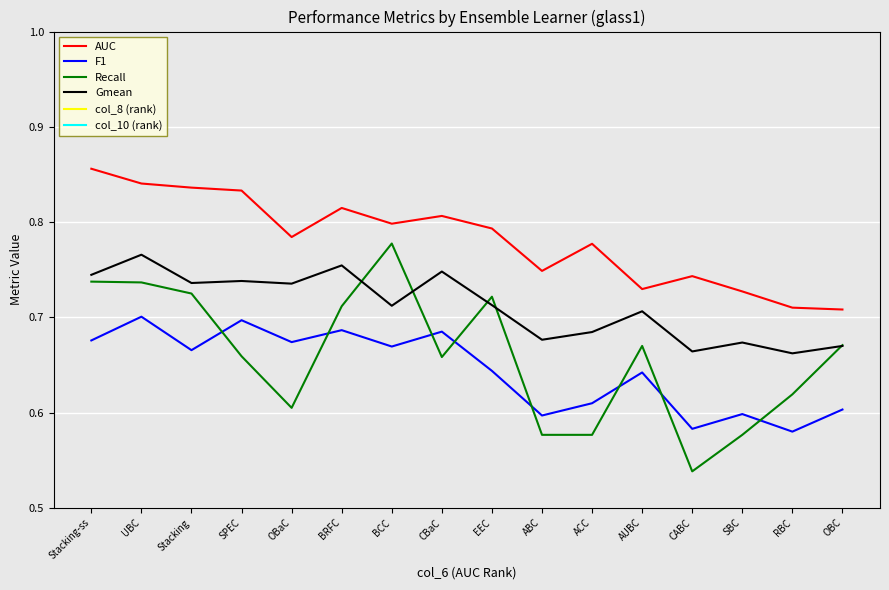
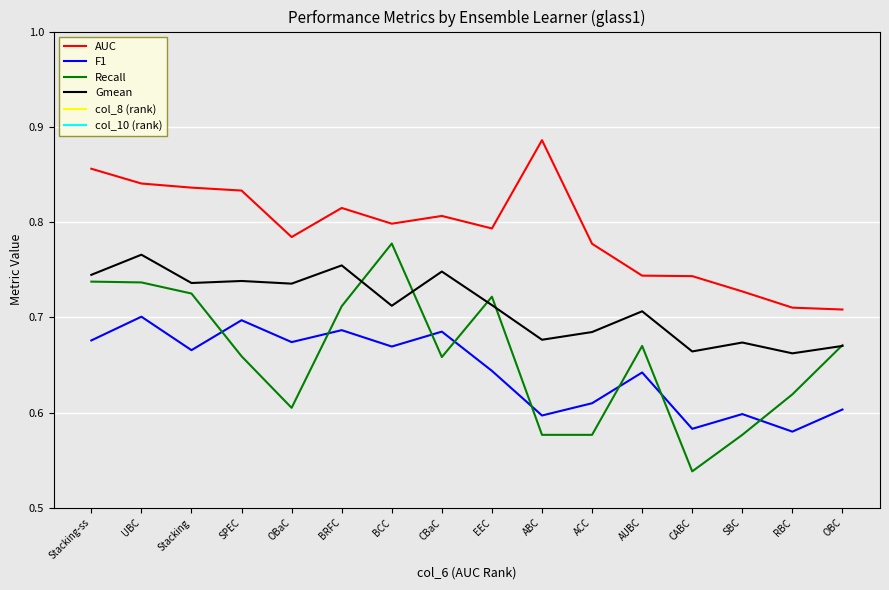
  {
    "AUC": {
      "Stacking-ss": 0.86,
      "UBC": 0.84,
      "Stacking": 0.84,
      "SPEC": 0.83,
      "OBaC": 0.78,
      "BRFC": 0.81,
      "BCC": 0.80,
      "CBaC": 0.81,
      "EEC": 0.79,
-     "ABC": 0.75,
+     "ABC": 0.89,
      "ACC": 0.78,
-     "AUBC": 0.73,
+     "AUBC": 0.74,
      "CABC": 0.74,
      "SBC": 0.73,
      "RBC": 0.71,
      "OBC": 0.71
    },
    "F1": {
      "Stacking-ss": 0.68,
      "UBC": 0.70,
      "Stacking": 0.67,
      "SPEC": 0.70,
      "OBaC": 0.67,
      "BRFC": 0.69,
      "BCC": 0.67,
      "CBaC": 0.69,
      "EEC": 0.64,
      "ABC": 0.60,
      "ACC": 0.61,
      "AUBC": 0.64,
      "CABC": 0.58,
      "SBC": 0.60,
      "RBC": 0.58,
      "OBC": 0.60
    },
    "Recall": {
      "Stacking-ss": 0.74,
      "UBC": 0.74,
      "Stacking": 0.73,
      "SPEC": 0.66,
      "OBaC": 0.61,
      "BRFC": 0.71,
      "BCC": 0.78,
      "CBaC": 0.66,
      "EEC": 0.72,
      "ABC": 0.58,
      "ACC": 0.58,
      "AUBC": 0.67,
      "CABC": 0.54,
      "SBC": 0.58,
      "RBC": 0.62
    },
    "Gmean": {
      "Stacking-ss": 0.74,
      "UBC": 0.77,
      "Stacking": 0.74,
      "SPEC": 0.74,
      "OBaC": 0.74,
      "BRFC": 0.75,
      "BCC": 0.71,
      "CBaC": 0.75,
      "EEC": 0.71,
      "ABC": 0.68,
      "ACC": 0.68,
      "AUBC": 0.71,
      "CABC": 0.66,
      "SBC": 0.67,
      "RBC": 0.66
    },
    "col_8 (rank)": {
      "UBC": 1.00
    },
    "col_10 (rank)": {
      "BCC": 1.00
    }
  }
